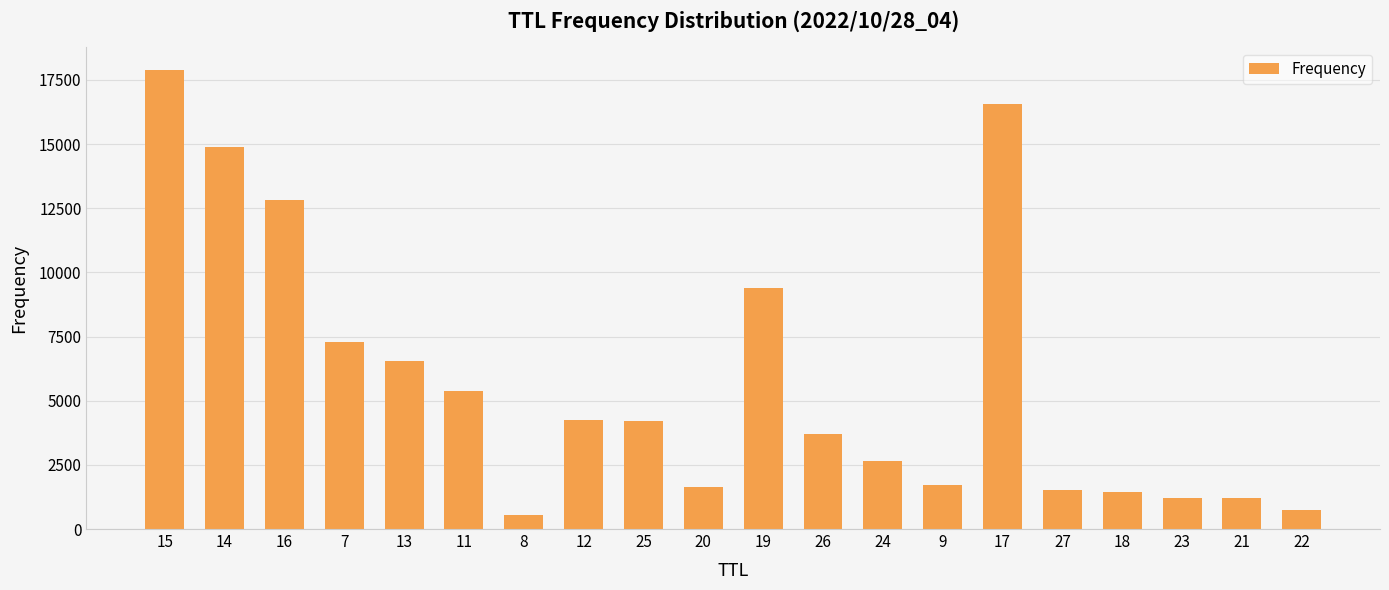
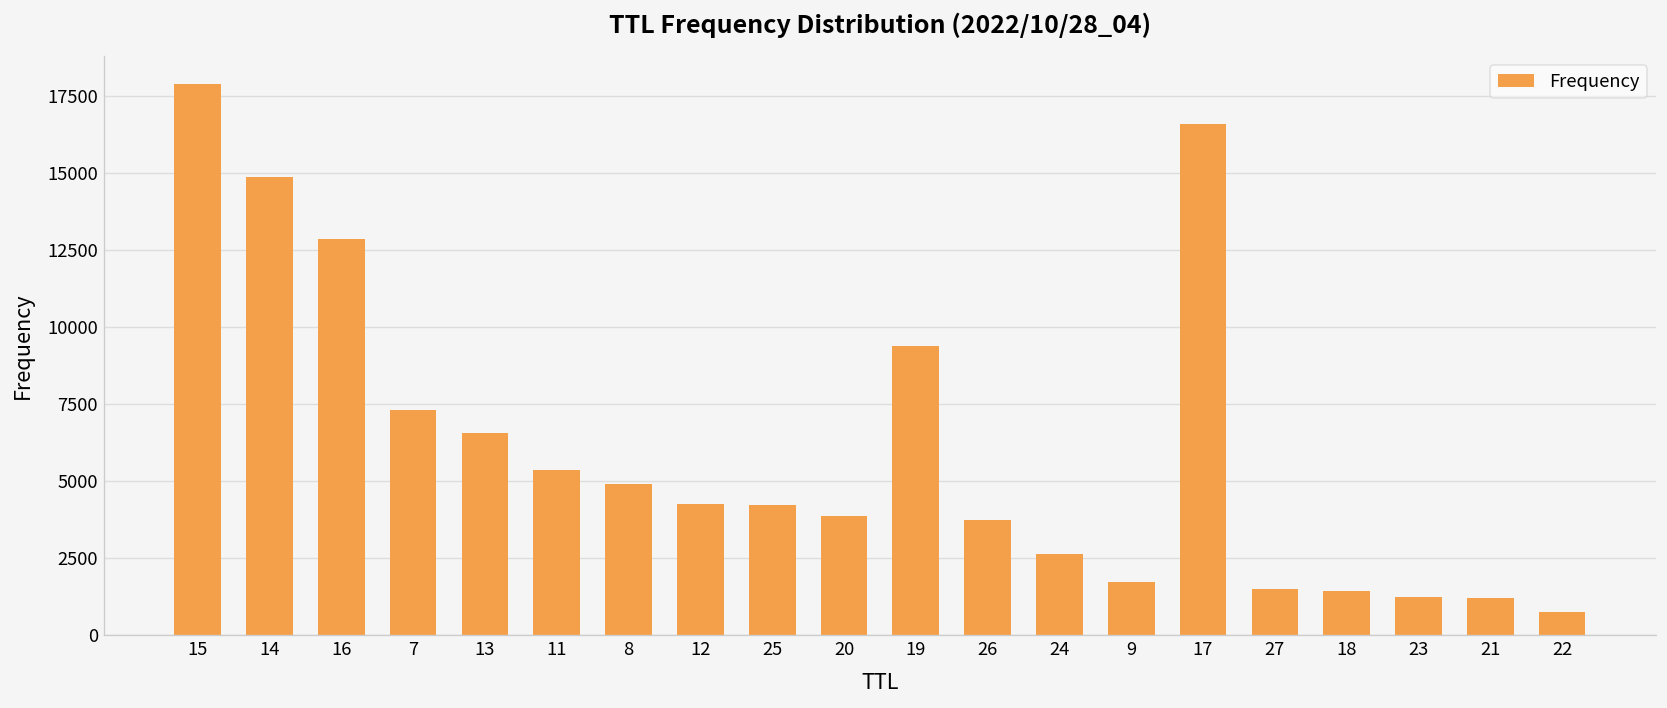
  {
    "15": 17900,
    "14": 14900,
    "16": 12800,
    "7": 7300,
    "13": 6600,
    "11": 5400,
-   "8": 500,
+   "8": 4900,
    "12": 4200,
    "25": 4200,
-   "20": 1600,
+   "20": 3900,
    "19": 9400,
    "26": 3700,
    "24": 2600,
    "9": 1700,
    "17": 16600,
    "27": 1500,
    "18": 1400,
    "23": 1200,
    "21": 1200,
    "22": 800
  }
